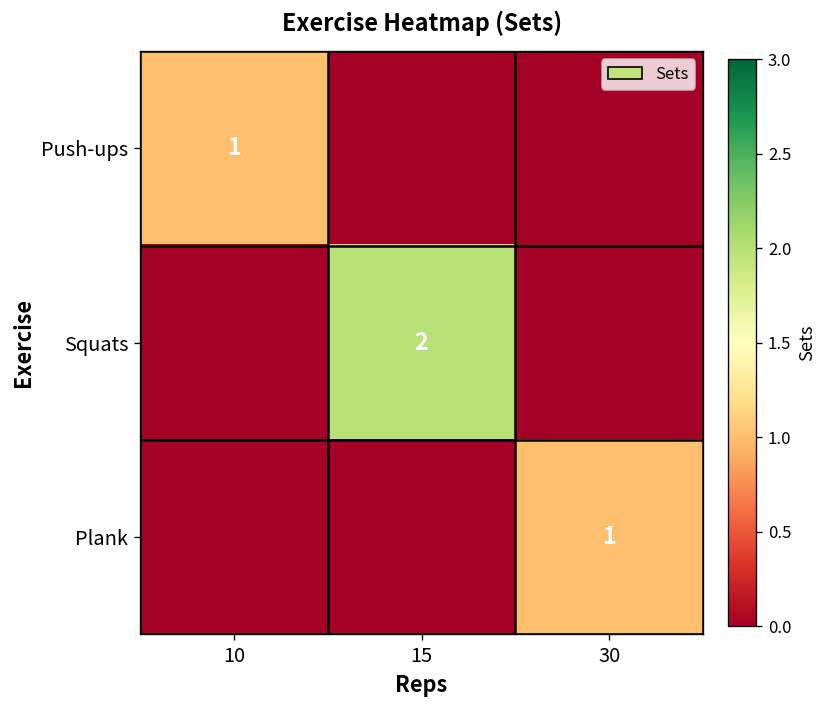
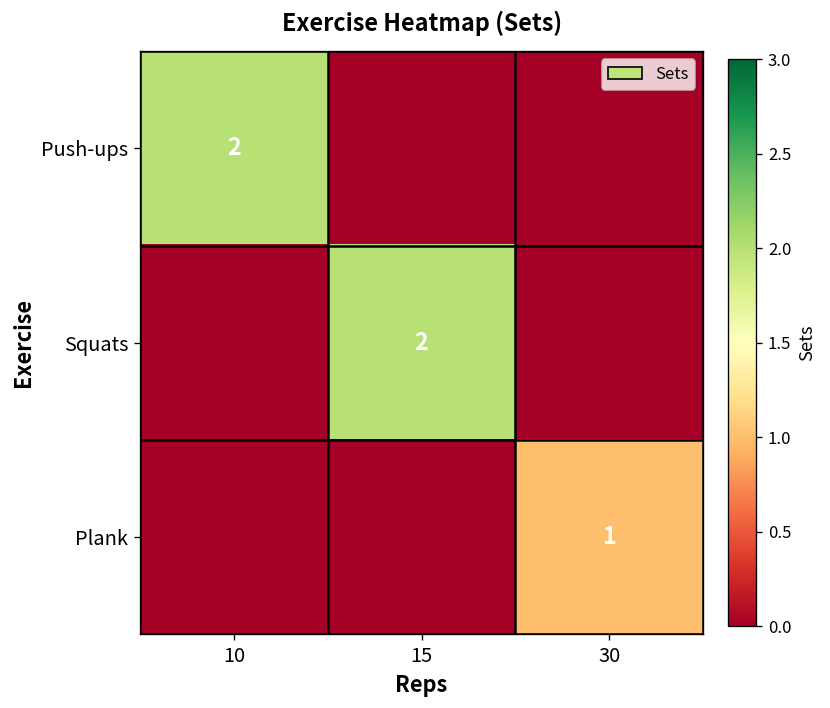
  {
    "Push-ups": {
-     "10": 1
+     "10": 2
    },
    "Squats": {
      "15": 2
    },
    "Plank": {
      "30": 1
    }
  }
